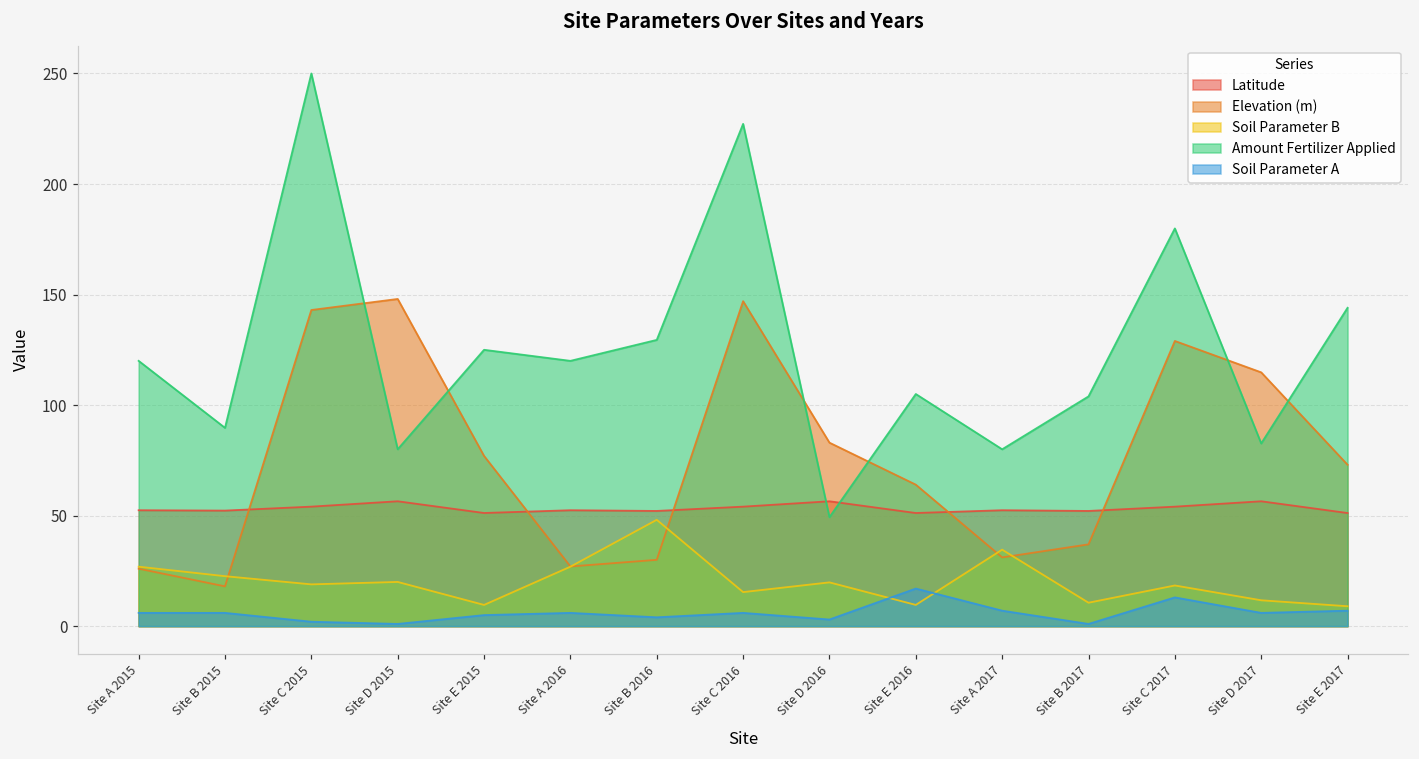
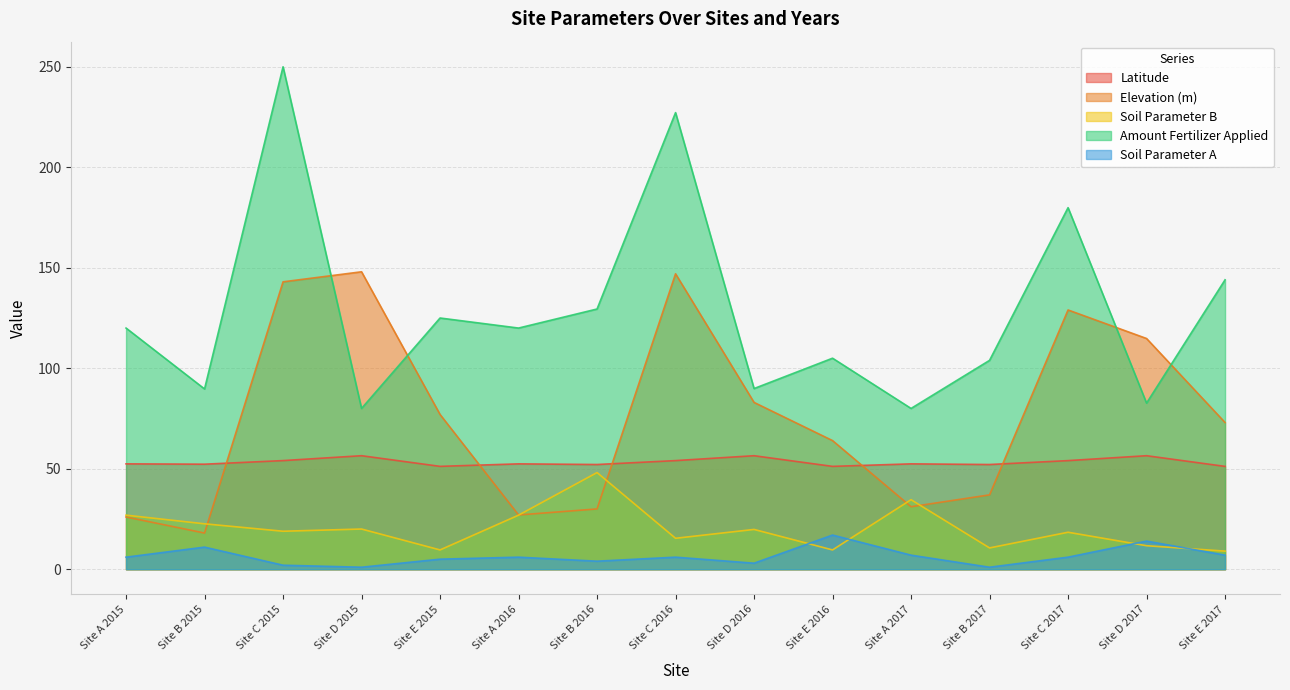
  {
    "Soil Parameter B": {
      "Site B 2015": 23,
      "Site C 2015": 19,
      "Site D 2015": 20,
      "Site E 2015": 10,
      "Site B 2016": 48,
      "Site C 2016": 15,
      "Site D 2016": 20,
      "Site E 2016": 10,
      "Site A 2017": 35,
      "Site B 2017": 11,
      "Site C 2017": 18,
      "Site D 2017": 12,
      "Site E 2017": 9
    },
    "Amount Fertilizer Applied": {
      "Site A 2015": 120,
      "Site B 2015": 90,
      "Site C 2015": 250,
      "Site D 2015": 80,
      "Site E 2015": 125,
      "Site A 2016": 120,
      "Site B 2016": 129,
      "Site C 2016": 227,
-     "Site D 2016": 49,
+     "Site D 2016": 90,
      "Site E 2016": 105,
      "Site A 2017": 80,
      "Site B 2017": 104,
      "Site C 2017": 180,
      "Site D 2017": 83,
      "Site E 2017": 144
    },
    "Soil Parameter A": {
      "Site A 2015": 6,
-     "Site B 2015": 6,
+     "Site B 2015": 11,
      "Site C 2015": 2,
      "Site D 2015": 1,
      "Site E 2015": 5,
      "Site A 2016": 6,
      "Site B 2016": 4,
      "Site C 2016": 6,
      "Site D 2016": 3,
      "Site E 2016": 17,
      "Site A 2017": 7,
      "Site B 2017": 1,
-     "Site C 2017": 13,
-     "Site D 2017": 6,
+     "Site C 2017": 6,
+     "Site D 2017": 14,
      "Site E 2017": 7
    }
  }
